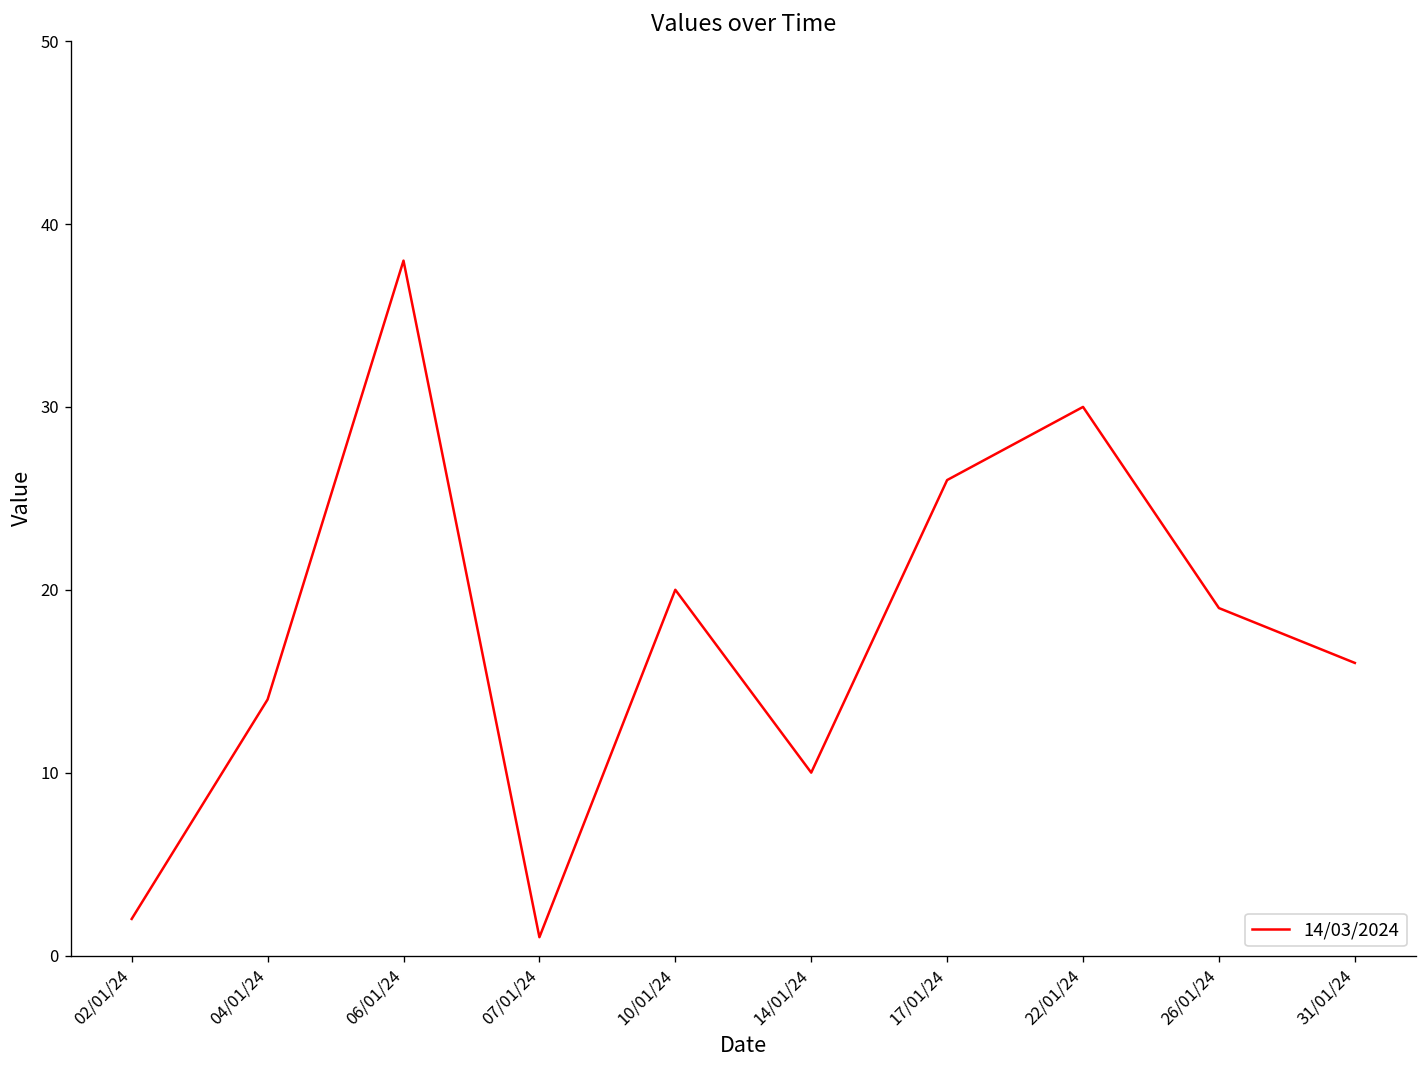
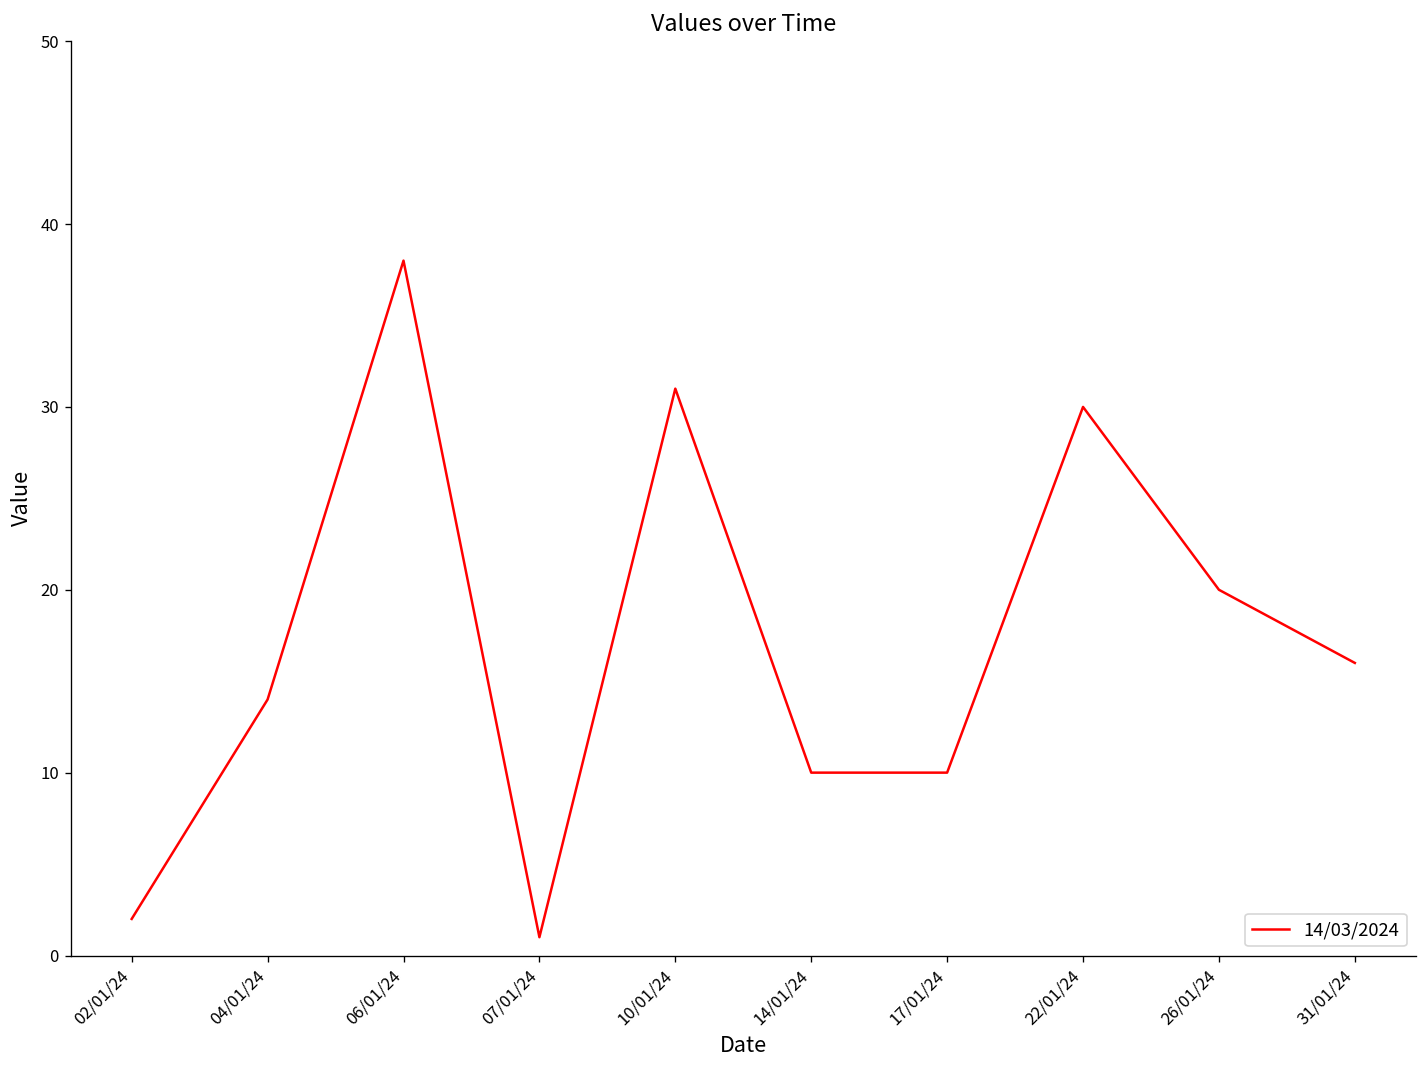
  {
    "02/01/24": 2,
    "04/01/24": 14,
    "06/01/24": 38,
    "07/01/24": 1,
-   "10/01/24": 20,
+   "10/01/24": 31,
    "14/01/24": 10,
-   "17/01/24": 26,
+   "17/01/24": 10,
    "22/01/24": 30,
-   "26/01/24": 19,
+   "26/01/24": 20,
    "31/01/24": 16
  }
